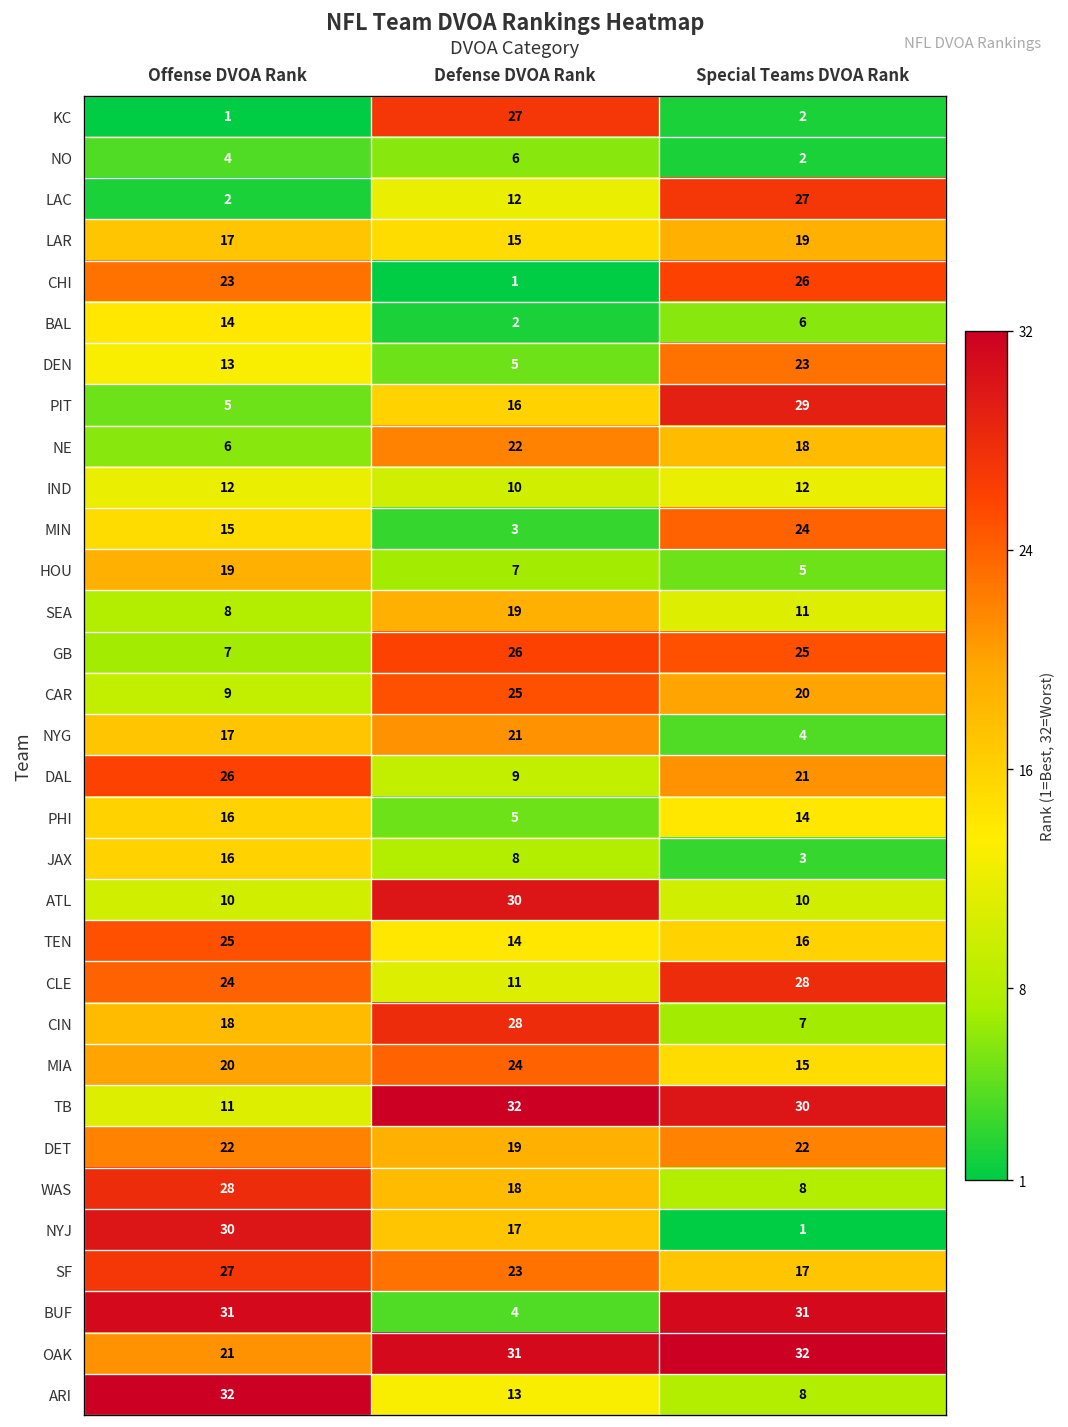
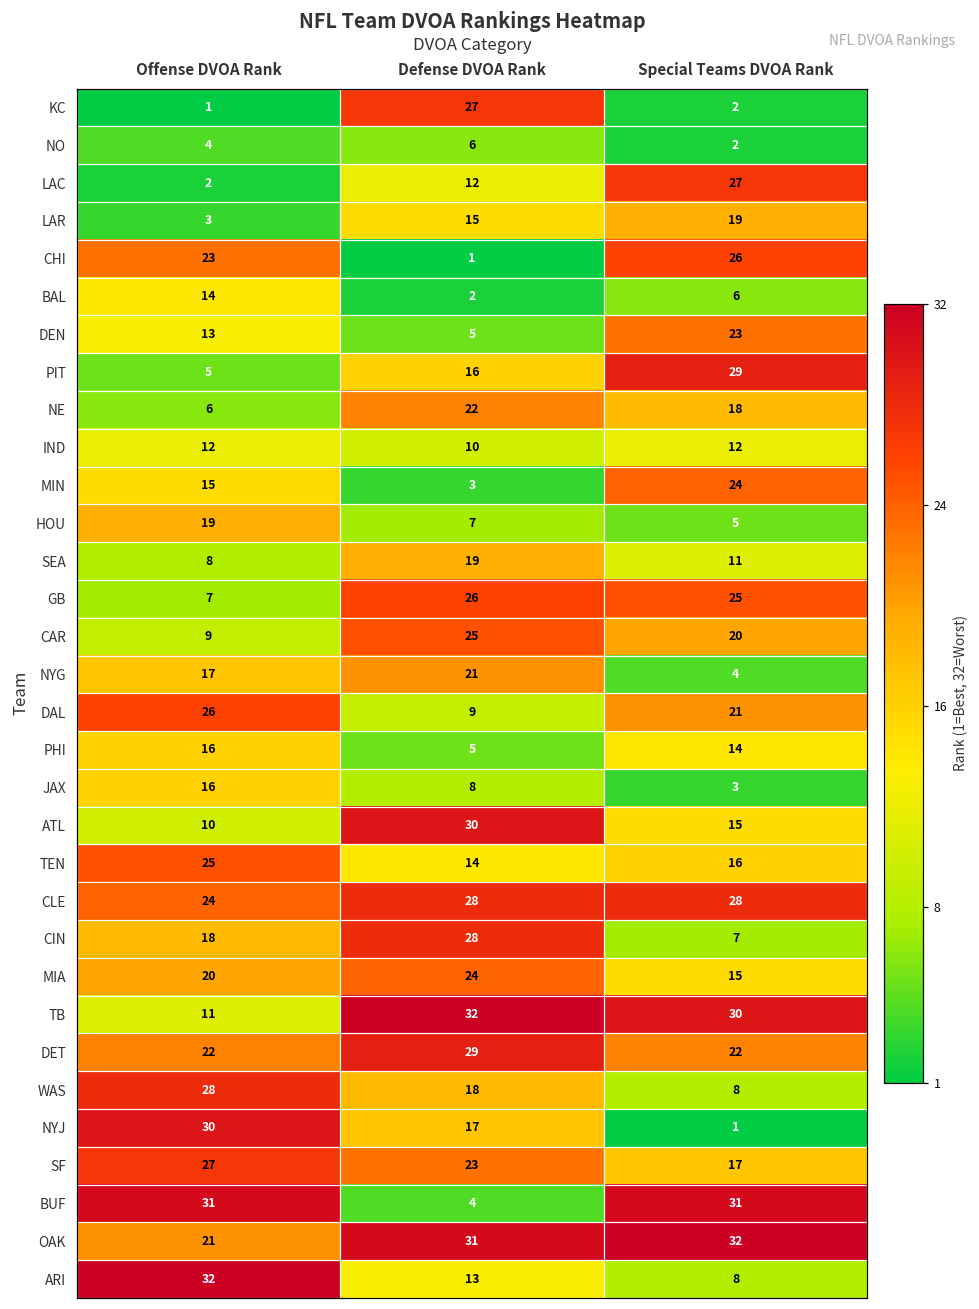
  {
    "KC": {
      "Offense DVOA Rank": 1,
      "Defense DVOA Rank": 27,
      "Special Teams DVOA Rank": 2
    },
    "NO": {
      "Offense DVOA Rank": 4,
      "Defense DVOA Rank": 6,
      "Special Teams DVOA Rank": 2
    },
    "LAC": {
      "Offense DVOA Rank": 2,
      "Defense DVOA Rank": 12,
      "Special Teams DVOA Rank": 27
    },
    "LAR": {
-     "Offense DVOA Rank": 17,
+     "Offense DVOA Rank": 3,
      "Defense DVOA Rank": 15,
      "Special Teams DVOA Rank": 19
    },
    "CHI": {
      "Offense DVOA Rank": 23,
      "Defense DVOA Rank": 1,
      "Special Teams DVOA Rank": 26
    },
    "BAL": {
      "Offense DVOA Rank": 14,
      "Defense DVOA Rank": 2,
      "Special Teams DVOA Rank": 6
    },
    "DEN": {
      "Offense DVOA Rank": 13,
      "Defense DVOA Rank": 5,
      "Special Teams DVOA Rank": 23
    },
    "PIT": {
      "Offense DVOA Rank": 5,
      "Defense DVOA Rank": 16,
      "Special Teams DVOA Rank": 29
    },
    "NE": {
      "Offense DVOA Rank": 6,
      "Defense DVOA Rank": 22,
      "Special Teams DVOA Rank": 18
    },
    "IND": {
      "Offense DVOA Rank": 12,
      "Defense DVOA Rank": 10,
      "Special Teams DVOA Rank": 12
    },
    "MIN": {
      "Offense DVOA Rank": 15,
      "Defense DVOA Rank": 3,
      "Special Teams DVOA Rank": 24
    },
    "HOU": {
      "Offense DVOA Rank": 19,
      "Defense DVOA Rank": 7,
      "Special Teams DVOA Rank": 5
    },
    "SEA": {
      "Offense DVOA Rank": 8,
      "Defense DVOA Rank": 19,
      "Special Teams DVOA Rank": 11
    },
    "GB": {
      "Offense DVOA Rank": 7,
      "Defense DVOA Rank": 26,
      "Special Teams DVOA Rank": 25
    },
    "CAR": {
      "Offense DVOA Rank": 9,
      "Defense DVOA Rank": 25,
      "Special Teams DVOA Rank": 20
    },
    "NYG": {
      "Offense DVOA Rank": 17,
      "Defense DVOA Rank": 21,
      "Special Teams DVOA Rank": 4
    },
    "DAL": {
      "Offense DVOA Rank": 26,
      "Defense DVOA Rank": 9,
      "Special Teams DVOA Rank": 21
    },
    "PHI": {
      "Offense DVOA Rank": 16,
      "Defense DVOA Rank": 5,
      "Special Teams DVOA Rank": 14
    },
    "JAX": {
      "Offense DVOA Rank": 16,
      "Defense DVOA Rank": 8,
      "Special Teams DVOA Rank": 3
    },
    "ATL": {
      "Offense DVOA Rank": 10,
      "Defense DVOA Rank": 30,
-     "Special Teams DVOA Rank": 10
+     "Special Teams DVOA Rank": 15
    },
    "TEN": {
      "Offense DVOA Rank": 25,
      "Defense DVOA Rank": 14,
      "Special Teams DVOA Rank": 16
    },
    "CLE": {
      "Offense DVOA Rank": 24,
-     "Defense DVOA Rank": 11,
+     "Defense DVOA Rank": 28,
      "Special Teams DVOA Rank": 28
    },
    "CIN": {
      "Offense DVOA Rank": 18,
      "Defense DVOA Rank": 28,
      "Special Teams DVOA Rank": 7
    },
    "MIA": {
      "Offense DVOA Rank": 20,
      "Defense DVOA Rank": 24,
      "Special Teams DVOA Rank": 15
    },
    "TB": {
      "Offense DVOA Rank": 11,
      "Defense DVOA Rank": 32,
      "Special Teams DVOA Rank": 30
    },
    "DET": {
      "Offense DVOA Rank": 22,
-     "Defense DVOA Rank": 19,
+     "Defense DVOA Rank": 29,
      "Special Teams DVOA Rank": 22
    },
    "WAS": {
      "Offense DVOA Rank": 28,
      "Defense DVOA Rank": 18,
      "Special Teams DVOA Rank": 8
    },
    "NYJ": {
      "Offense DVOA Rank": 30,
      "Defense DVOA Rank": 17,
      "Special Teams DVOA Rank": 1
    },
    "SF": {
      "Offense DVOA Rank": 27,
      "Defense DVOA Rank": 23,
      "Special Teams DVOA Rank": 17
    },
    "BUF": {
      "Offense DVOA Rank": 31,
      "Defense DVOA Rank": 4,
      "Special Teams DVOA Rank": 31
    },
    "OAK": {
      "Offense DVOA Rank": 21,
      "Defense DVOA Rank": 31,
      "Special Teams DVOA Rank": 32
    },
    "ARI": {
      "Offense DVOA Rank": 32,
      "Defense DVOA Rank": 13,
      "Special Teams DVOA Rank": 8
    }
  }
